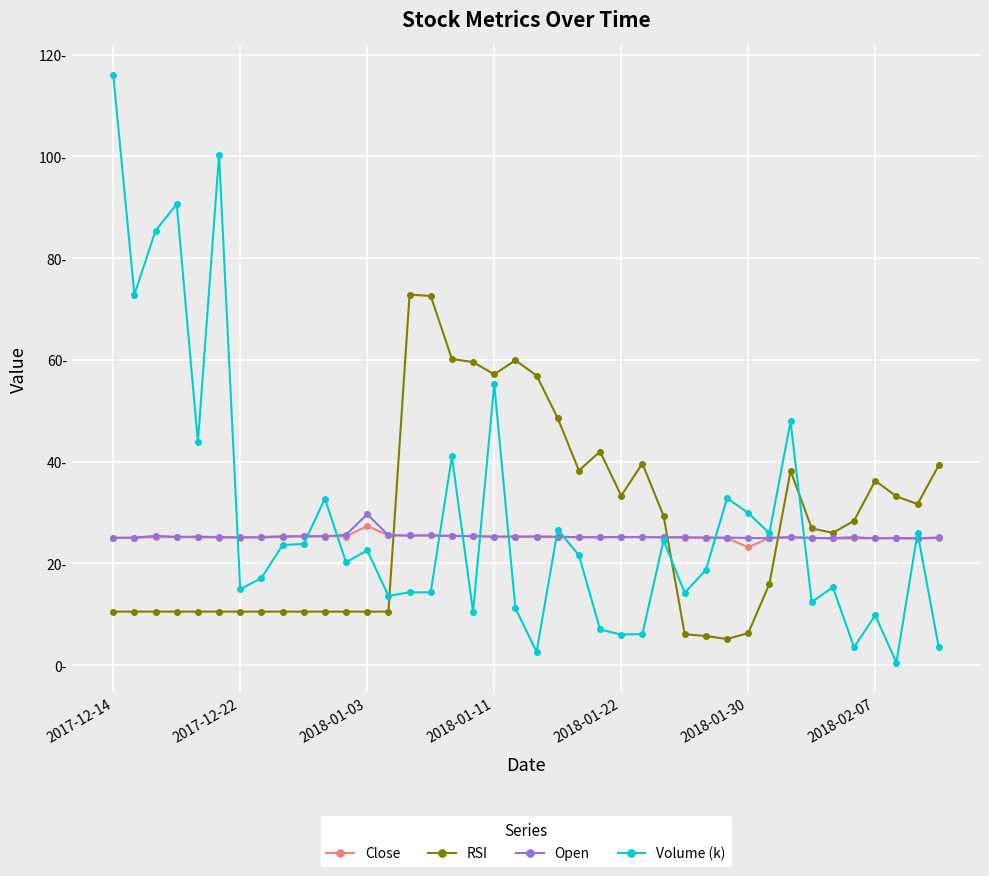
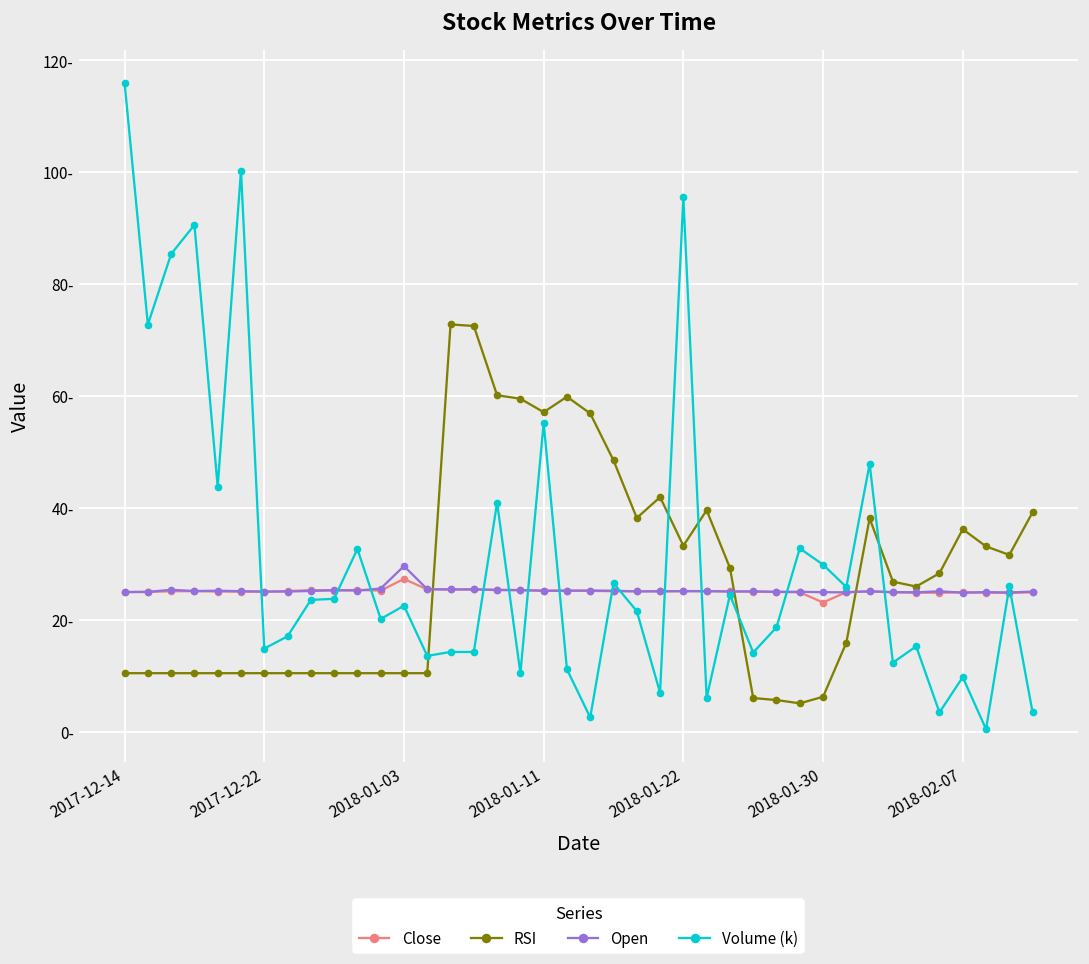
  {
    "Close": {
      "2018-01-03": "27-",
      "2018-01-30": "23-"
    },
    "RSI": {
      "2017-12-14": "11-",
      "2017-12-22": "11-",
      "2018-01-03": "11-",
      "2018-01-11": "57-",
      "2018-01-22": "33-",
      "2018-01-30": "6-",
      "2018-02-07": "36-"
    },
    "Open": {
      "2018-01-03": "30-",
      "2018-01-30": "25-"
    },
    "Volume (k)": {
      "2017-12-14": "116-",
      "2017-12-22": "15-",
      "2018-01-03": "23-",
      "2018-01-11": "55-",
-     "2018-01-22": "6-",
+     "2018-01-22": "96-",
      "2018-01-30": "30-",
      "2018-02-07": "10-"
    }
  }
